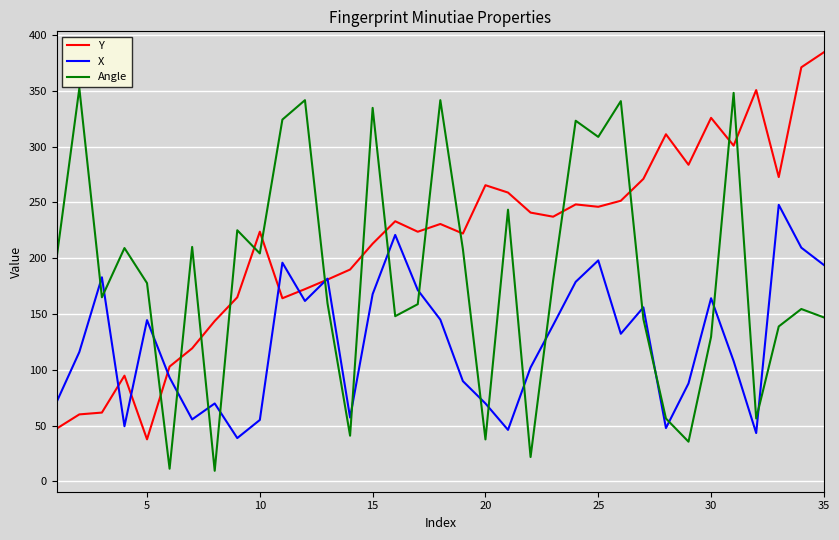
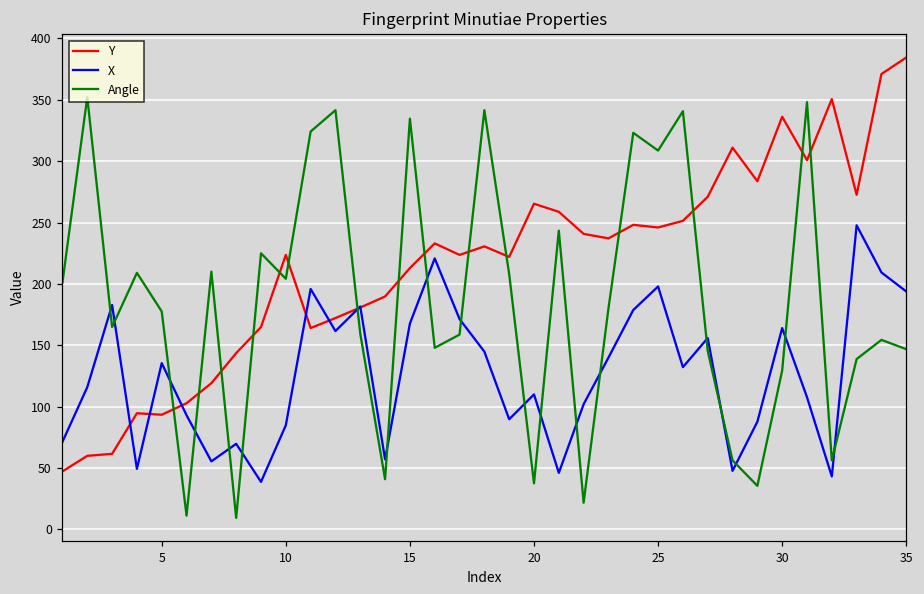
  {
    "Y": {
-     "5": 38,
+     "5": 93,
      "10": 224,
      "15": 213,
      "20": 265,
      "25": 246,
-     "30": 326,
+     "30": 336,
      "35": 384
    },
    "X": {
-     "5": 144,
-     "10": 55,
+     "5": 136,
+     "10": 85,
      "15": 168,
-     "20": 70,
+     "20": 110,
      "25": 198,
      "30": 164,
      "35": 194
    },
    "Angle": {
      "5": 178,
      "10": 204,
      "15": 335,
      "20": 38,
      "25": 309,
      "30": 129,
      "35": 147
    }
  }
